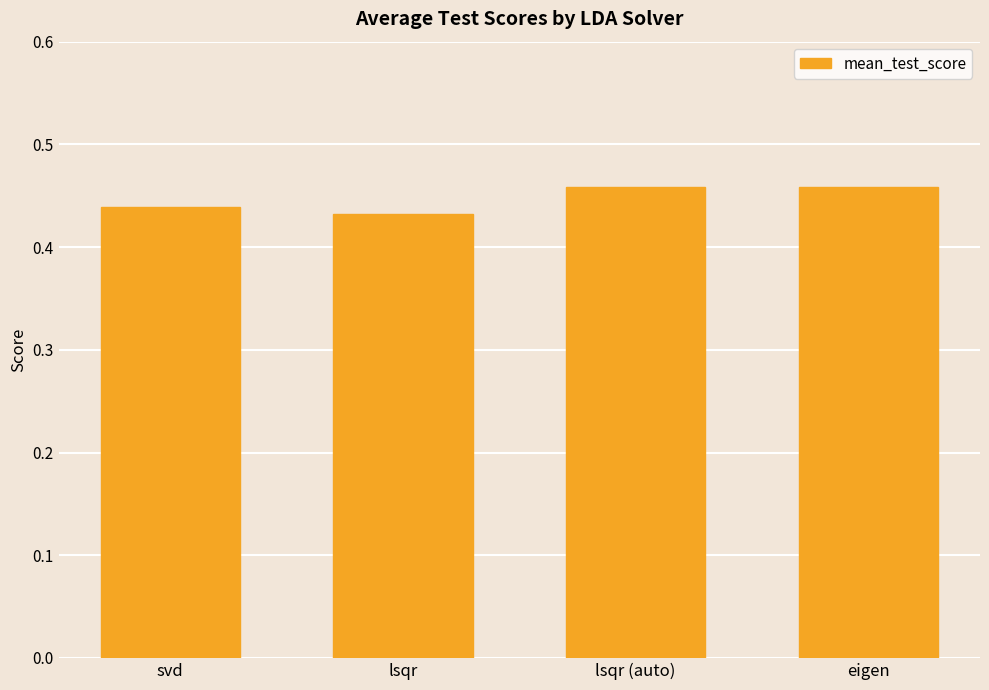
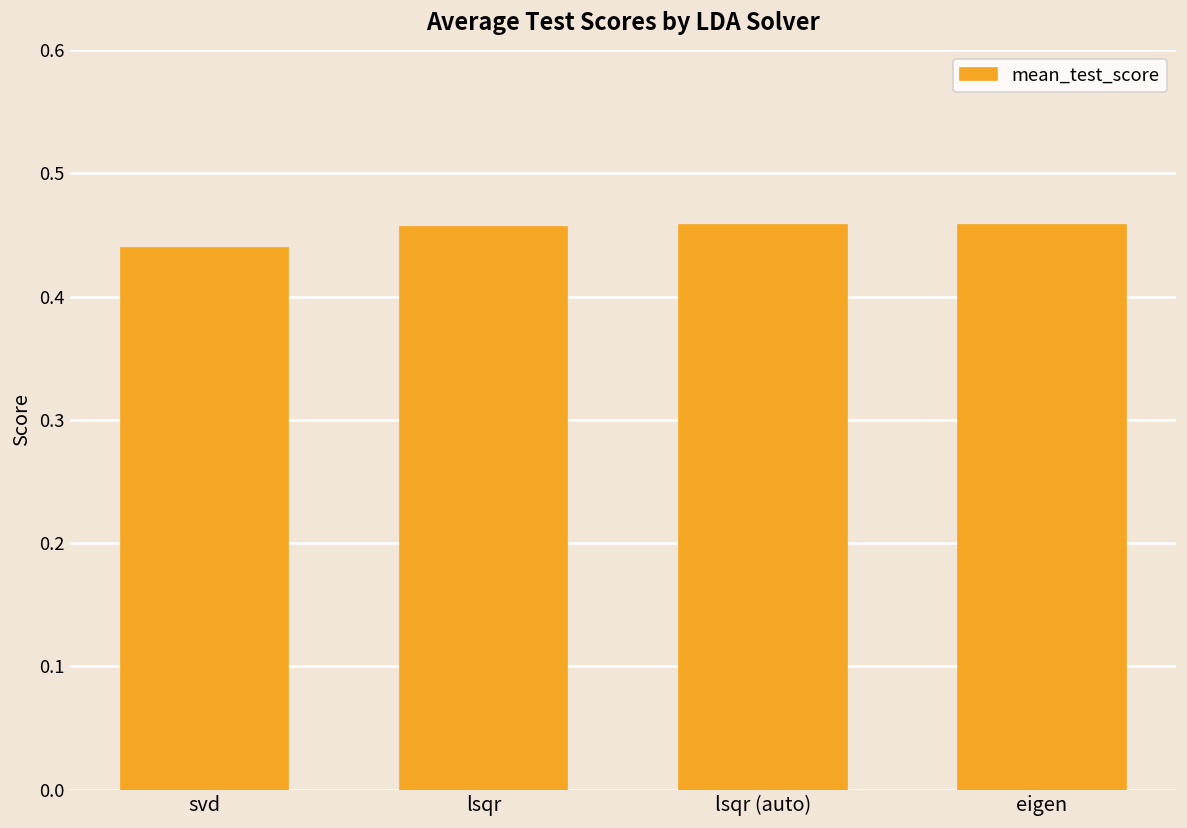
  {
    "svd": 0.439,
-   "lsqr": 0.432,
+   "lsqr": 0.457,
    "lsqr (auto)": 0.458,
    "eigen": 0.458
  }
